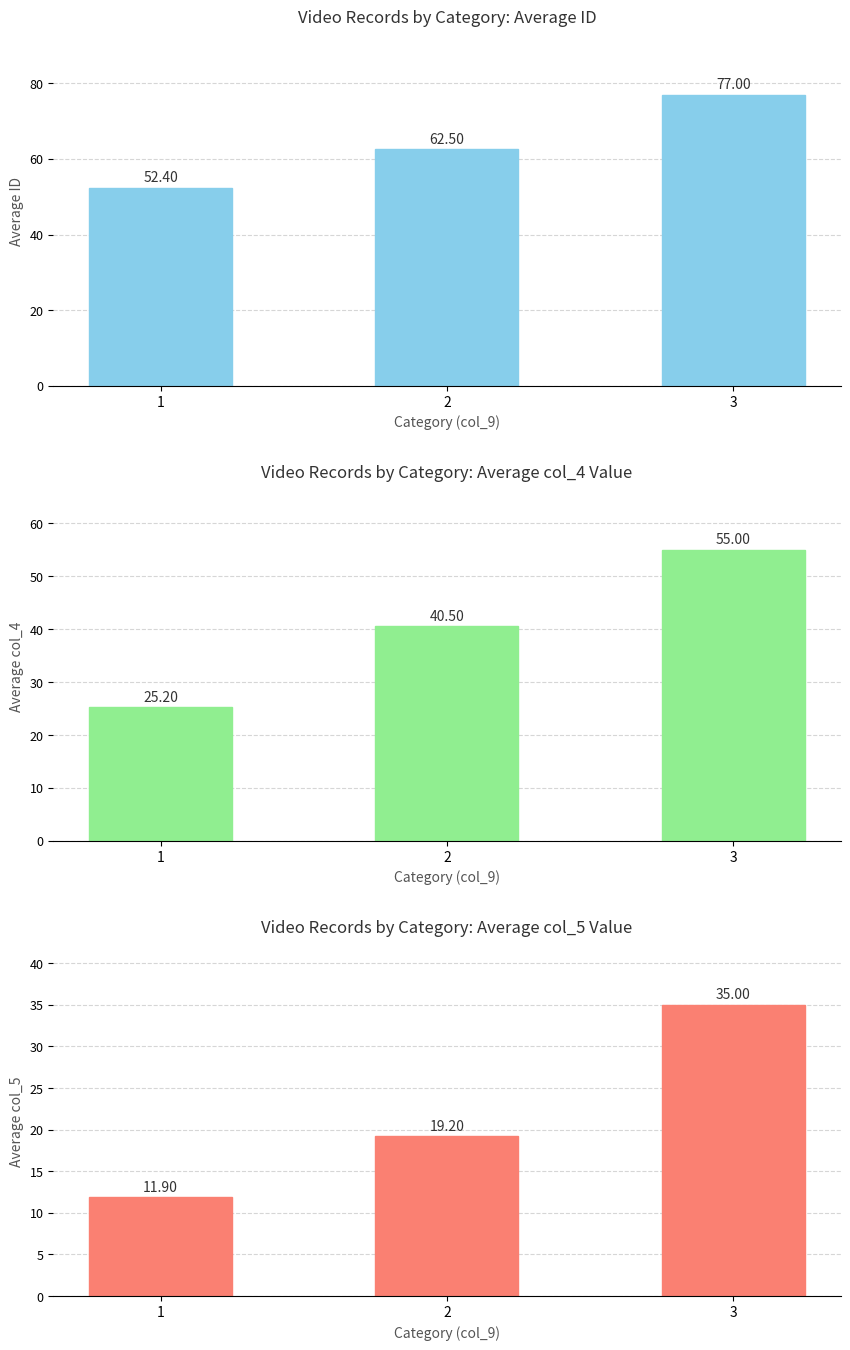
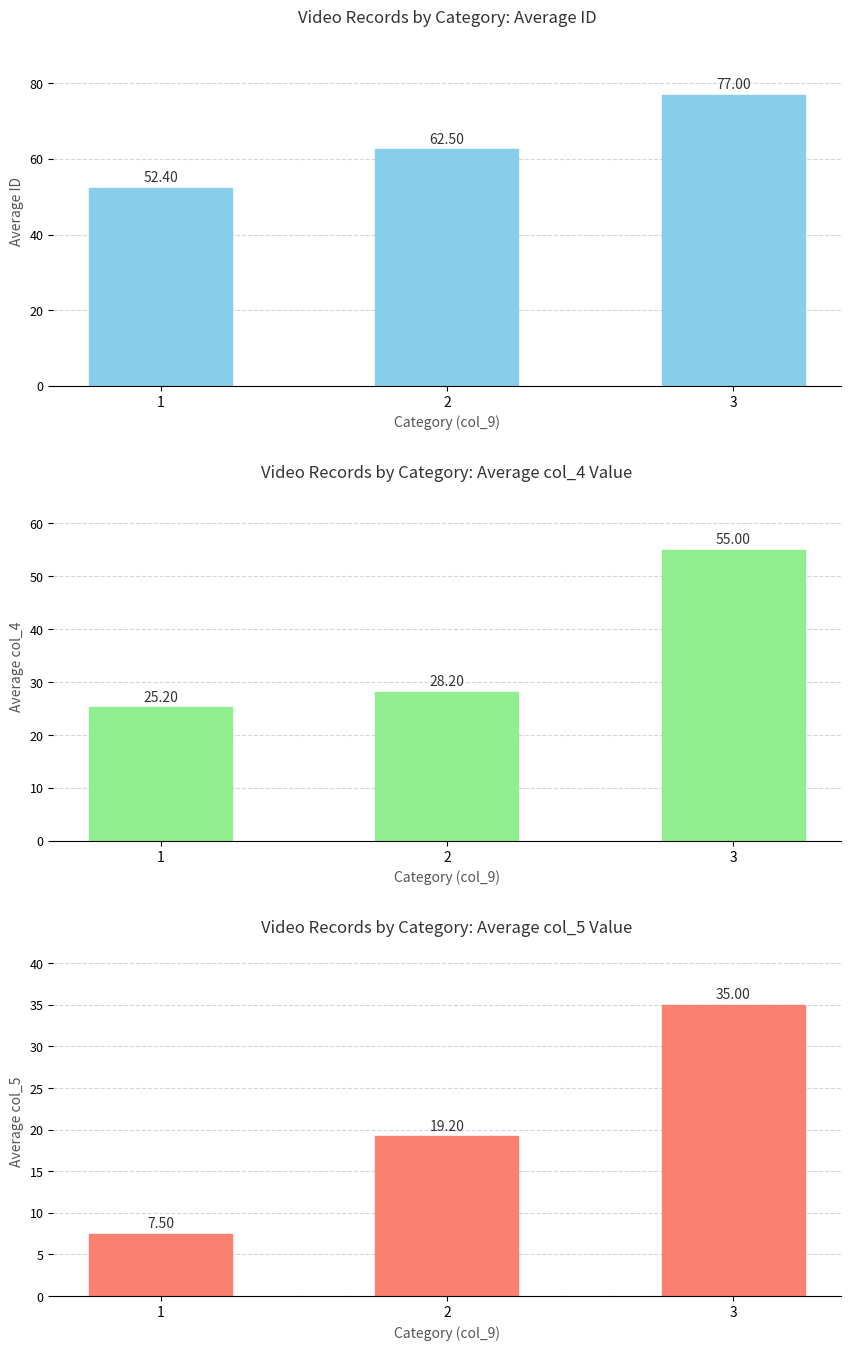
  {
    "Video Records by Category: Average ID": {
      "1": 52.40,
      "2": 62.50,
      "3": 77.00
    },
    "Video Records by Category: Average col_4 Value": {
      "1": 25.20,
-     "2": 40.50,
+     "2": 28.20,
      "3": 55.00
    },
    "Video Records by Category: Average col_5 Value": {
-     "1": 11.90,
+     "1": 7.50,
      "2": 19.20,
      "3": 35.00
    }
  }
